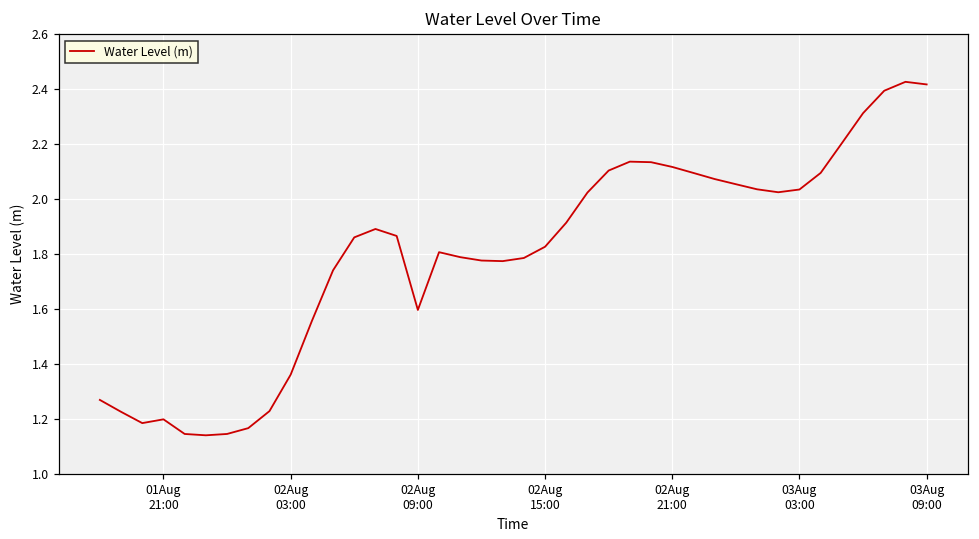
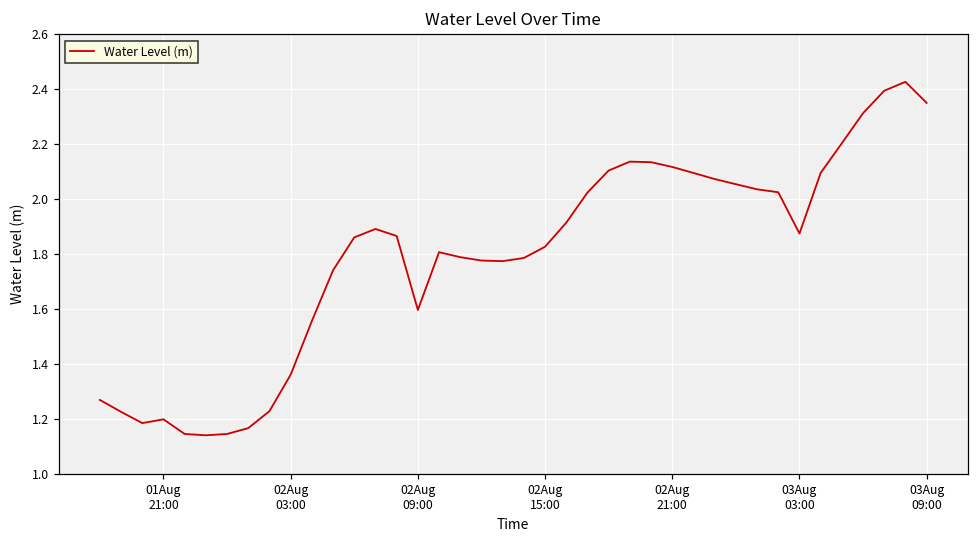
  {
    "01Aug 21:00": 1.20,
    "02Aug 03:00": 1.36,
    "02Aug 09:00": 1.60,
    "02Aug 15:00": 1.83,
    "02Aug 21:00": 2.12,
-   "03Aug 03:00": 2.04,
-   "03Aug 09:00": 2.42
+   "03Aug 03:00": 1.88,
+   "03Aug 09:00": 2.35
  }
